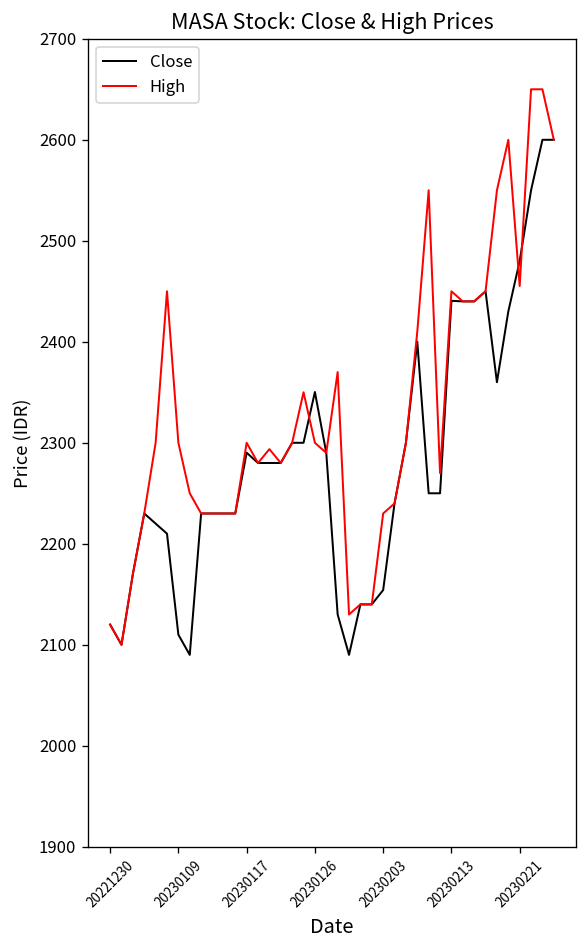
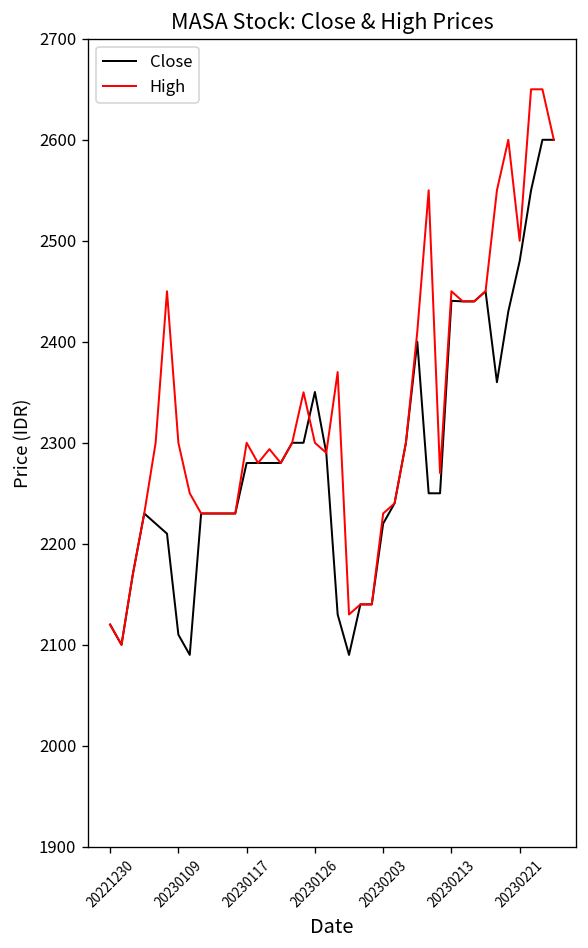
  {
    "Close": {
      "20230109": 2110,
-     "20230117": 2290,
+     "20230117": 2280,
      "20230126": 2350,
-     "20230203": 2150,
+     "20230203": 2220,
      "20230213": 2440,
      "20230221": 2480
    },
    "High": {
      "20230109": 2300,
      "20230117": 2300,
      "20230126": 2300,
      "20230203": 2230,
      "20230213": 2450,
-     "20230221": 2460
+     "20230221": 2500
    }
  }
